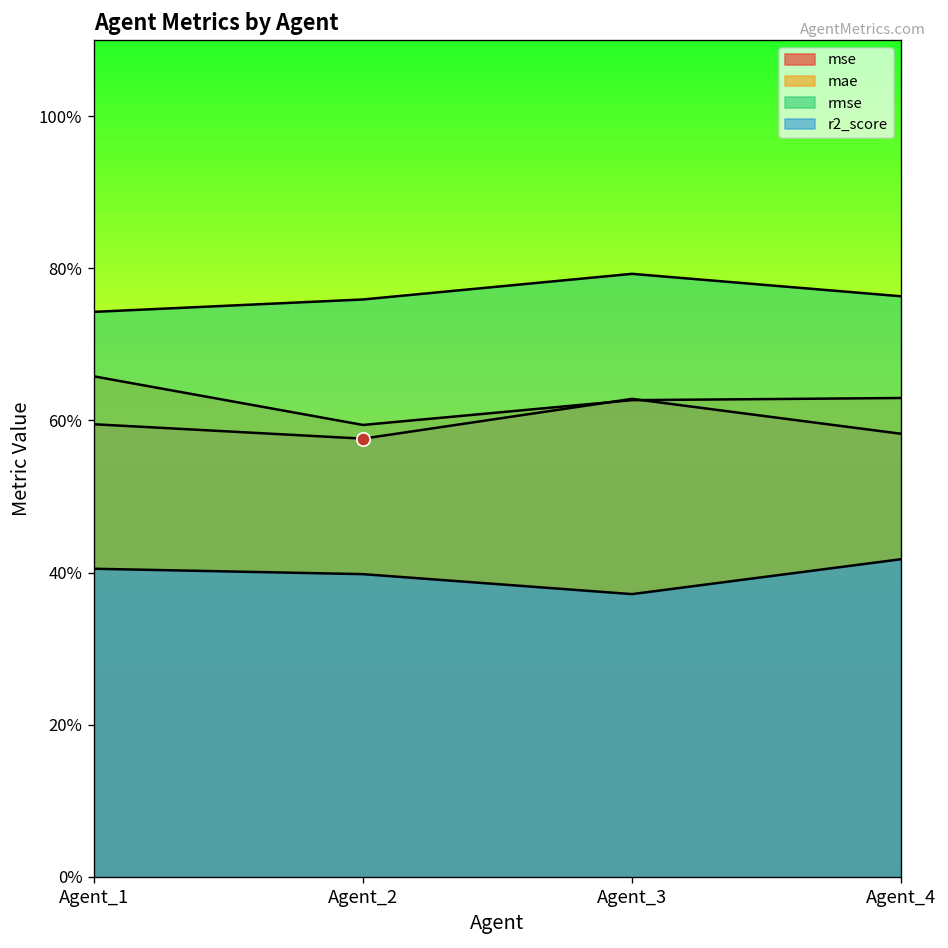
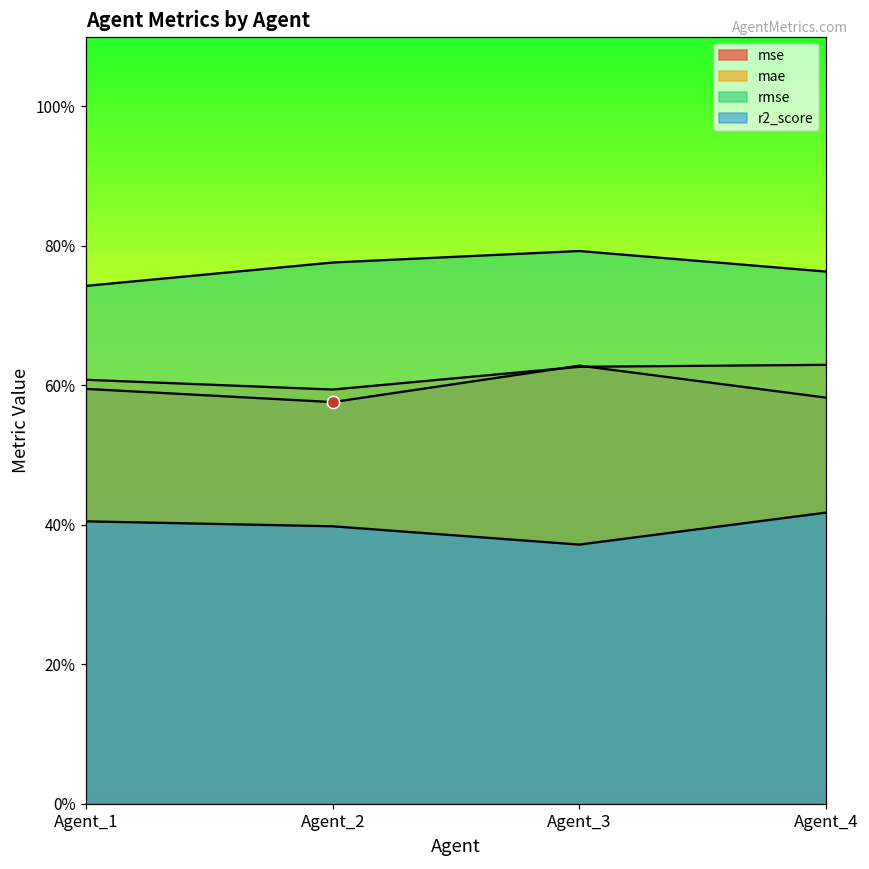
  {
    "mae": {
-     "Agent_1": "66%",
+     "Agent_1": "61%",
      "Agent_2": "59%",
      "Agent_4": "63%"
    },
    "rmse": {
      "Agent_1": "74%",
-     "Agent_2": "76%",
+     "Agent_2": "78%",
      "Agent_3": "79%",
      "Agent_4": "76%"
    },
    "r2_score": {
      "Agent_1": "40%",
      "Agent_2": "40%",
      "Agent_3": "37%",
      "Agent_4": "42%"
    }
  }
